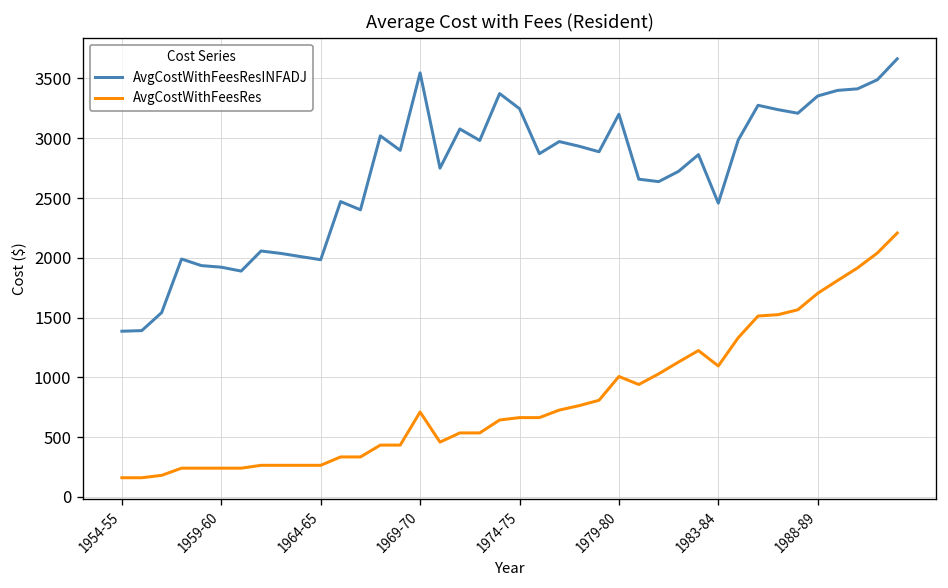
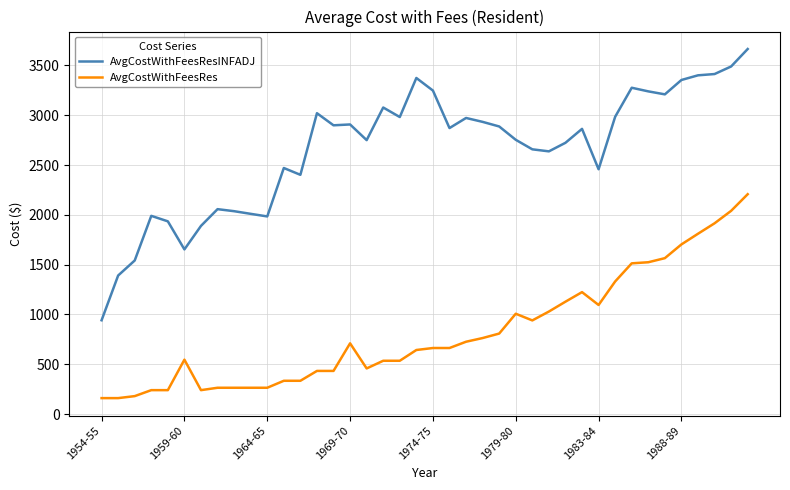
  {
    "AvgCostWithFeesResINFADJ": {
-     "1954-55": 1400,
-     "1959-60": 1900,
+     "1954-55": 900,
+     "1959-60": 1700,
      "1964-65": 2000,
-     "1969-70": 3500,
+     "1969-70": 2900,
      "1974-75": 3200,
-     "1979-80": 3200,
+     "1979-80": 2800,
      "1983-84": 2500,
      "1988-89": 3400
    },
    "AvgCostWithFeesRes": {
      "1954-55": 200,
-     "1959-60": 200,
+     "1959-60": 500,
      "1964-65": 300,
      "1969-70": 700,
      "1974-75": 700,
      "1979-80": 1000,
      "1983-84": 1100,
      "1988-89": 1700
    }
  }
